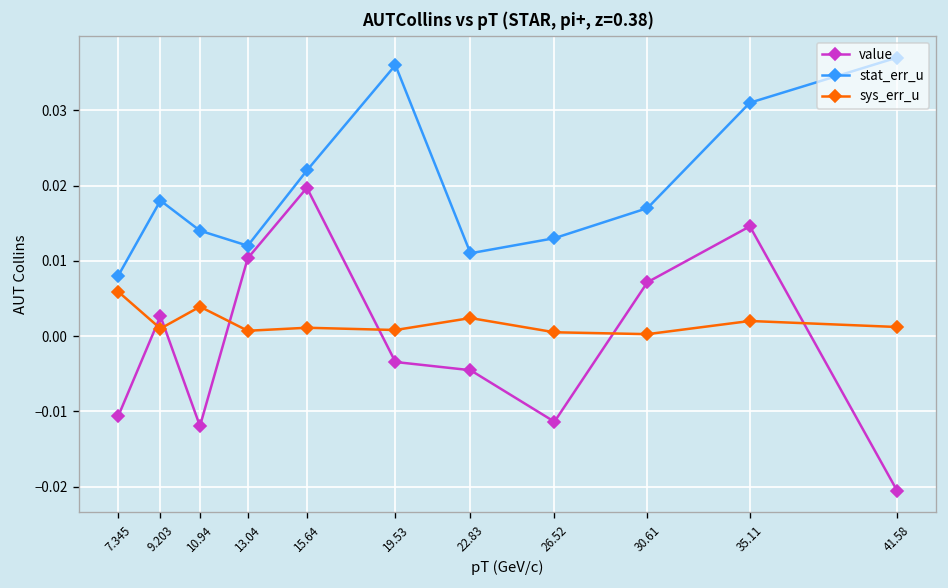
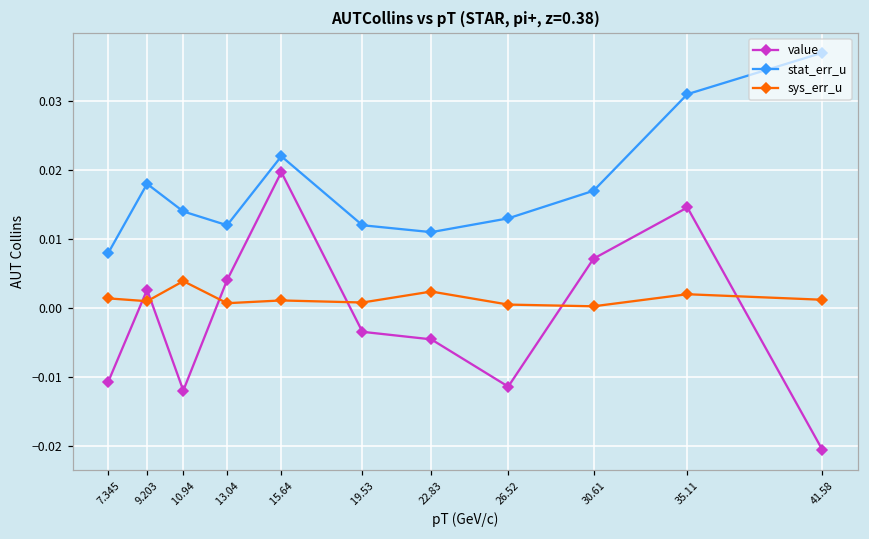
  {
    "value": {
      "7.345": -0.011,
      "9.203": 0.003,
      "10.94": -0.012,
-     "13.04": 0.010,
+     "13.04": 0.004,
      "15.64": 0.020,
      "19.53": -0.003,
      "22.83": -0.005,
      "26.52": -0.011,
      "30.61": 0.007,
      "35.11": 0.015,
      "41.58": -0.021
    },
    "stat_err_u": {
      "7.345": 0.008,
      "9.203": 0.018,
      "10.94": 0.014,
      "13.04": 0.012,
      "15.64": 0.022,
-     "19.53": 0.036,
+     "19.53": 0.012,
      "22.83": 0.011,
      "26.52": 0.013,
      "30.61": 0.017,
      "35.11": 0.031
    },
    "sys_err_u": {
-     "7.345": 0.006,
+     "7.345": 0.001,
      "9.203": 0.001,
      "10.94": 0.004,
      "13.04": 0.001,
      "15.64": 0.001,
      "19.53": 0.001,
      "22.83": 0.002,
      "26.52": 0.001,
      "30.61": 0.000,
      "35.11": 0.002,
      "41.58": 0.001
    }
  }
